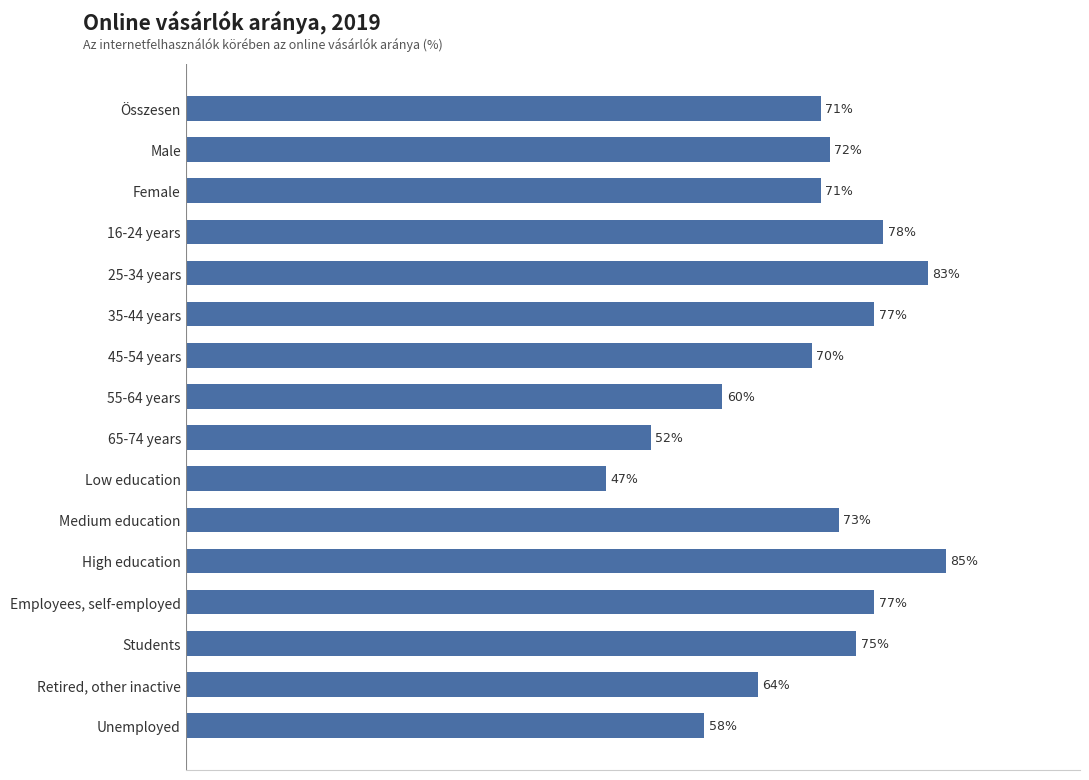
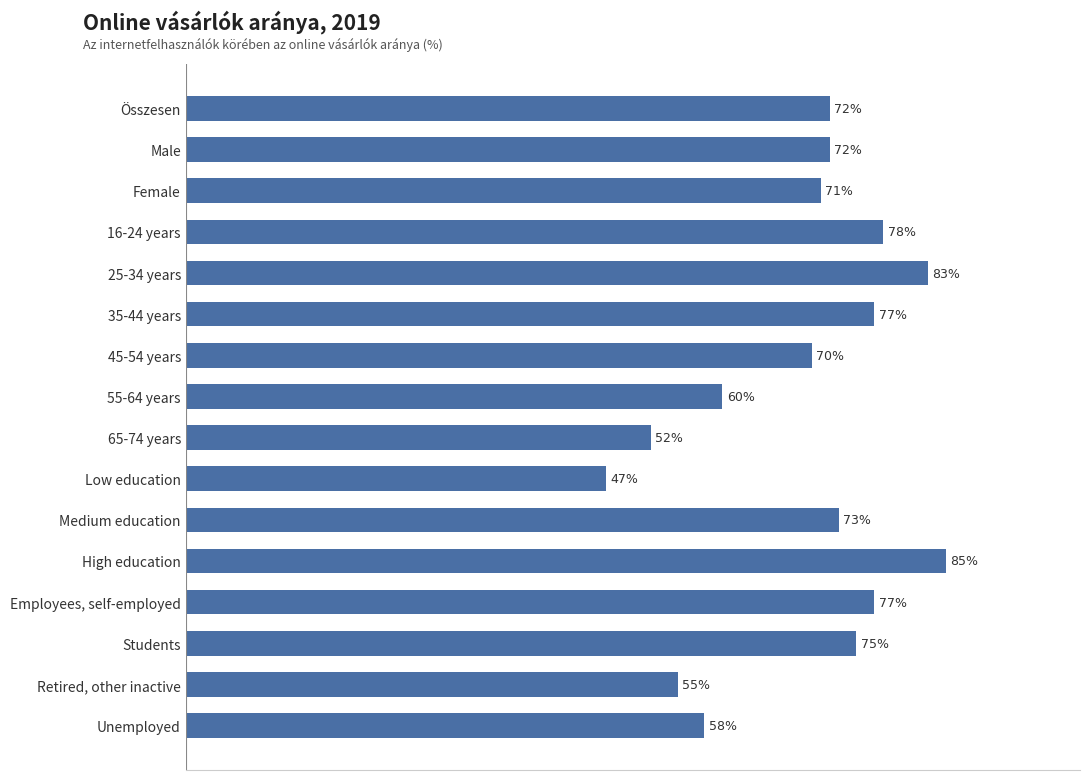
  {
-   "Összesen": "71%",
+   "Összesen": "72%",
    "Male": "72%",
    "Female": "71%",
    "16-24 years": "78%",
    "25-34 years": "83%",
    "35-44 years": "77%",
    "45-54 years": "70%",
    "55-64 years": "60%",
    "65-74 years": "52%",
    "Low education": "47%",
    "Medium education": "73%",
    "High education": "85%",
    "Employees, self-employed": "77%",
    "Students": "75%",
-   "Retired, other inactive": "64%",
+   "Retired, other inactive": "55%",
    "Unemployed": "58%"
  }
